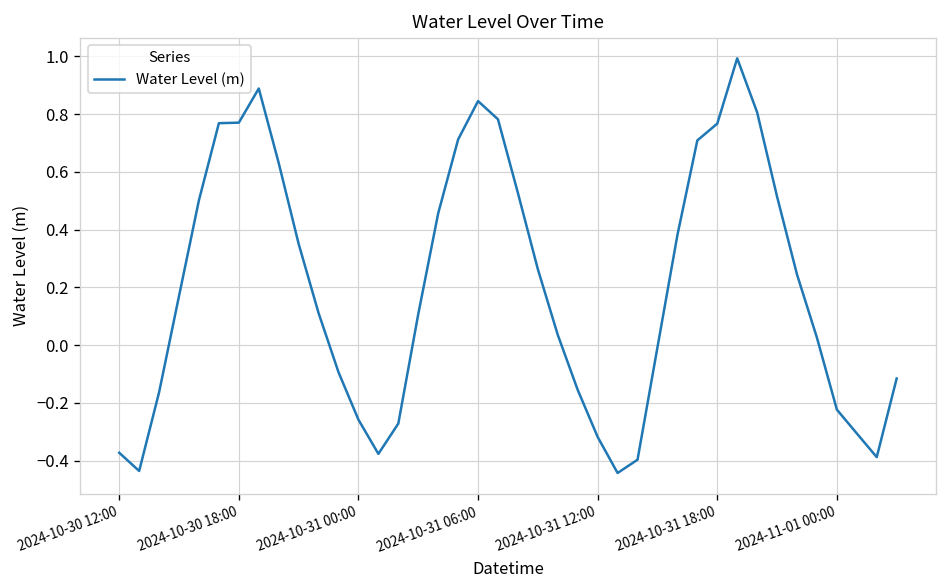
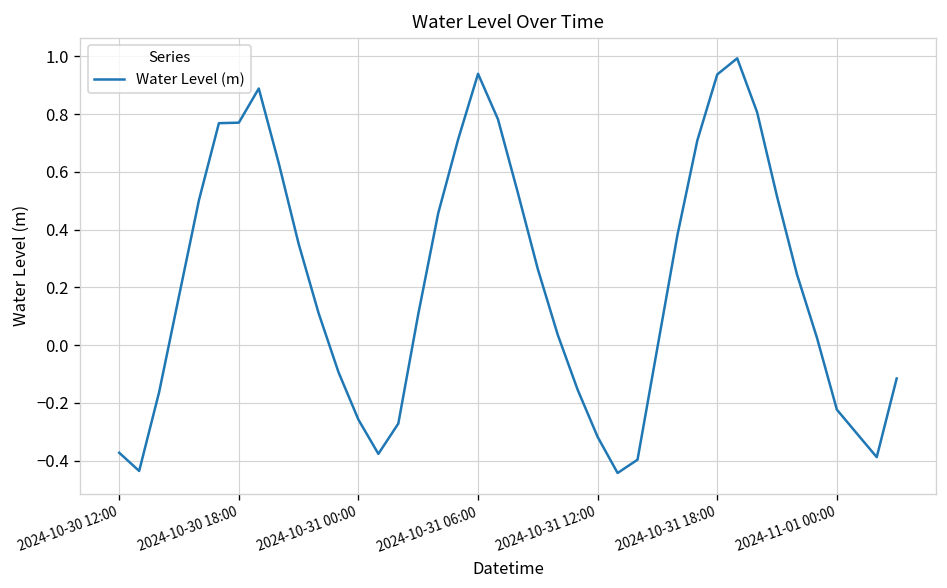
  {
    "2024-10-30 12:00": -0.37,
    "2024-10-30 18:00": 0.77,
    "2024-10-31 00:00": -0.26,
-   "2024-10-31 06:00": 0.85,
+   "2024-10-31 06:00": 0.94,
    "2024-10-31 12:00": -0.32,
-   "2024-10-31 18:00": 0.77,
+   "2024-10-31 18:00": 0.94,
    "2024-11-01 00:00": -0.22
  }
